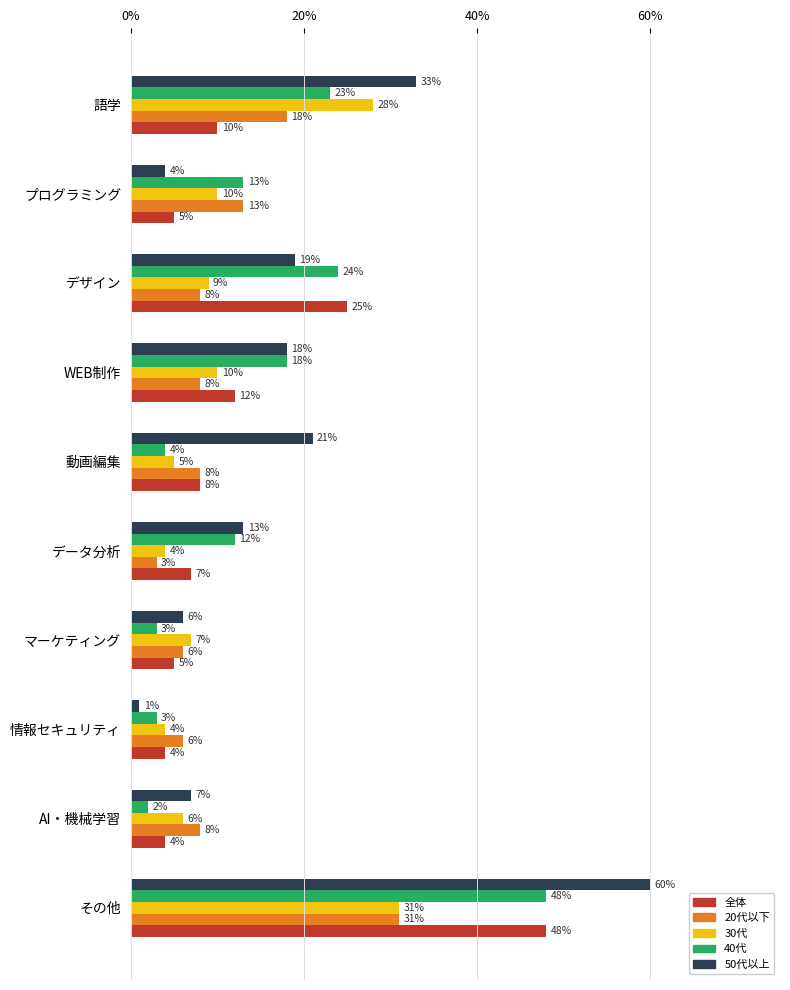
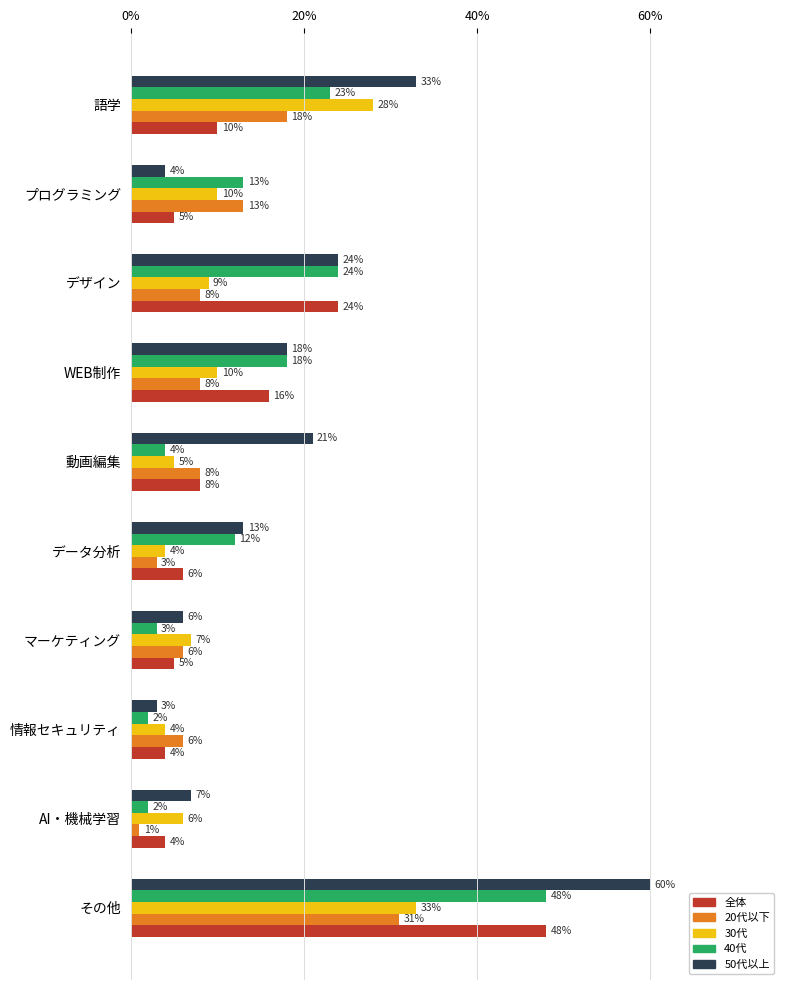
  {
    "全体": {
      "語学": "10%",
      "プログラミング": "5%",
-     "デザイン": "25%",
-     "WEB制作": "12%",
+     "デザイン": "24%",
+     "WEB制作": "16%",
      "動画編集": "8%",
-     "データ分析": "7%",
+     "データ分析": "6%",
      "マーケティング": "5%",
      "情報セキュリティ": "4%",
      "AI・機械学習": "4%",
      "その他": "48%"
    },
    "20代以下": {
      "語学": "18%",
      "プログラミング": "13%",
      "デザイン": "8%",
      "WEB制作": "8%",
      "動画編集": "8%",
      "データ分析": "3%",
      "マーケティング": "6%",
      "情報セキュリティ": "6%",
-     "AI・機械学習": "8%",
+     "AI・機械学習": "1%",
      "その他": "31%"
    },
    "30代": {
      "語学": "28%",
      "プログラミング": "10%",
      "デザイン": "9%",
      "WEB制作": "10%",
      "動画編集": "5%",
      "データ分析": "4%",
      "マーケティング": "7%",
      "情報セキュリティ": "4%",
      "AI・機械学習": "6%",
-     "その他": "31%"
+     "その他": "33%"
    },
    "40代": {
      "語学": "23%",
      "プログラミング": "13%",
      "デザイン": "24%",
      "WEB制作": "18%",
      "動画編集": "4%",
      "データ分析": "12%",
      "マーケティング": "3%",
-     "情報セキュリティ": "3%",
+     "情報セキュリティ": "2%",
      "AI・機械学習": "2%",
      "その他": "48%"
    },
    "50代以上": {
      "語学": "33%",
      "プログラミング": "4%",
-     "デザイン": "19%",
+     "デザイン": "24%",
      "WEB制作": "18%",
      "動画編集": "21%",
      "データ分析": "13%",
      "マーケティング": "6%",
-     "情報セキュリティ": "1%",
+     "情報セキュリティ": "3%",
      "AI・機械学習": "7%",
      "その他": "60%"
    }
  }
